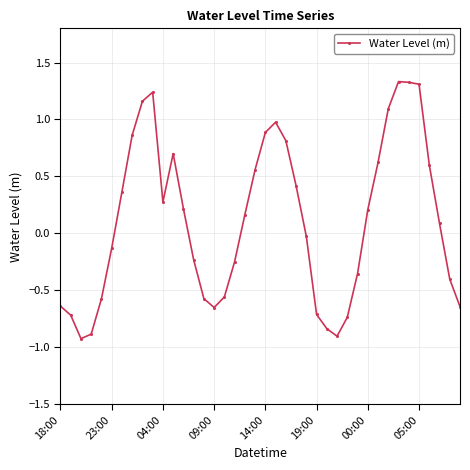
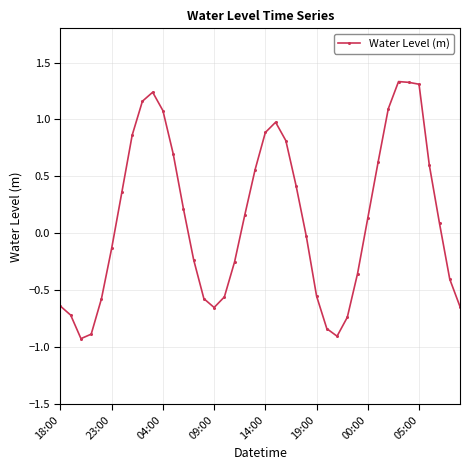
  {
    "18:00": -0.64,
    "23:00": -0.13,
-   "04:00": 0.28,
+   "04:00": 1.08,
    "09:00": -0.65,
    "14:00": 0.89,
-   "19:00": -0.71,
-   "00:00": 0.21,
+   "19:00": -0.55,
+   "00:00": 0.13,
    "05:00": 1.31
  }
